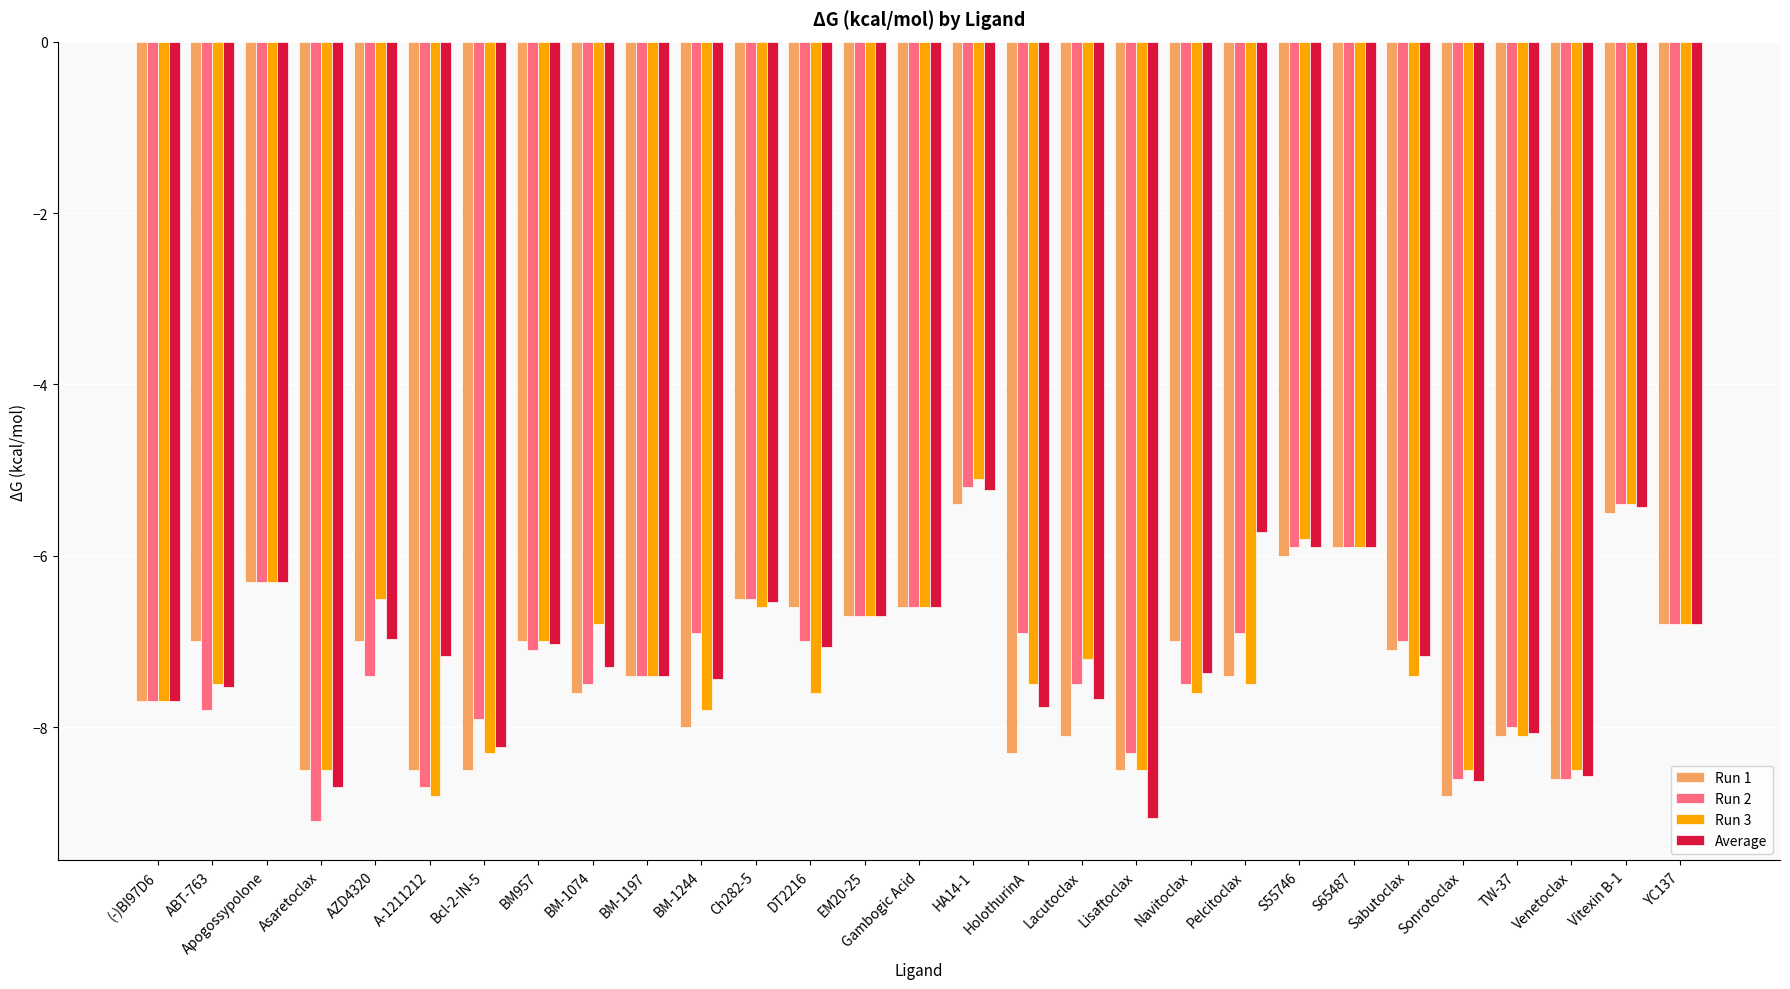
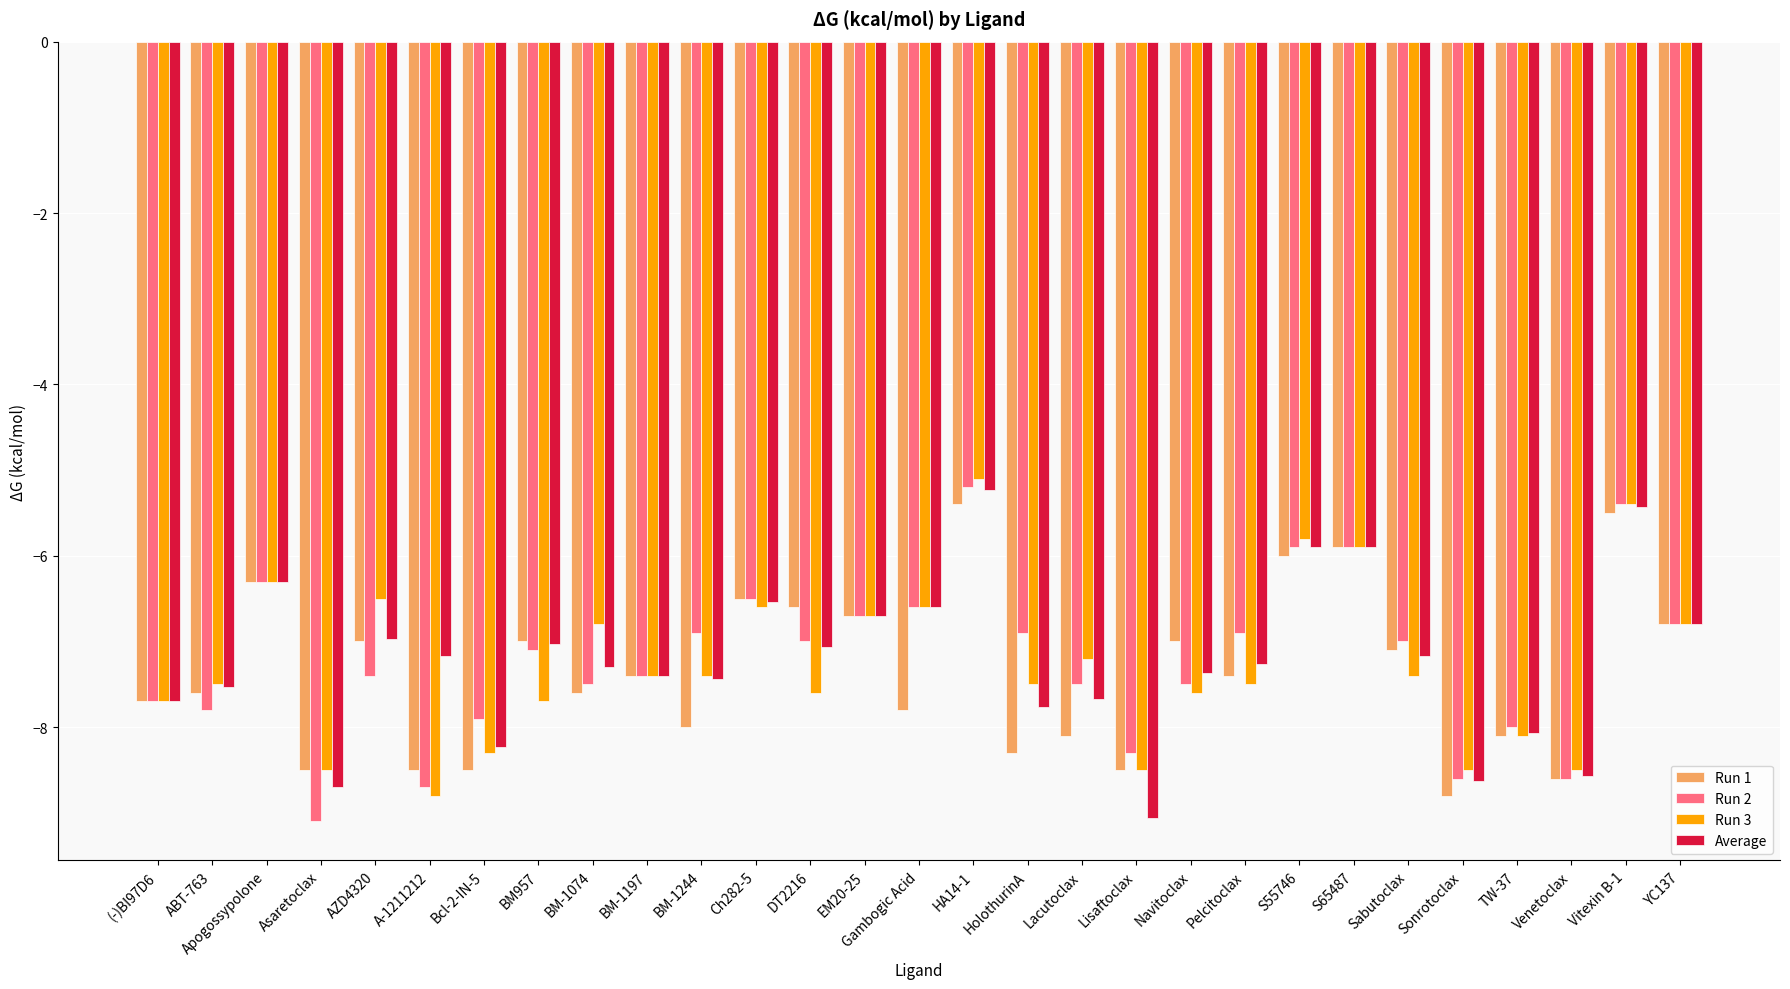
  {
    "Run 1": {
      "(-)BI97D6": -7.7,
-     "ABT-763": -7.0,
+     "ABT-763": -7.6,
      "Apogossypolone": -6.3,
      "Asaretoclax": -8.5,
      "AZD4320": -7.0,
      "A-1211212": -8.5,
      "Bcl-2-IN-5": -8.5,
      "BM957": -7.0,
      "BM-1074": -7.6,
      "BM-1197": -7.4,
      "BM-1244": -8.0,
      "Ch282-5": -6.5,
      "DT2216": -6.6,
      "EM20-25": -6.7,
-     "Gambogic Acid": -6.6,
+     "Gambogic Acid": -7.8,
      "HA14-1": -5.4,
      "HolothurinA": -8.3,
      "Lacutoclax": -8.1,
      "Lisaftoclax": -8.5,
      "Navitoclax": -7.0,
      "Pelcitoclax": -7.4,
      "S55746": -6.0,
      "S65487": -5.9,
      "Sabutoclax": -7.1,
      "Sonrotoclax": -8.8,
      "TW-37": -8.1,
      "Venetoclax": -8.6,
      "Vitexin B-1": -5.5,
      "YC137": -6.8
    },
    "Run 2": {
      "(-)BI97D6": -7.7,
      "ABT-763": -7.8,
      "Apogossypolone": -6.3,
      "Asaretoclax": -9.1,
      "AZD4320": -7.4,
      "A-1211212": -8.7,
      "Bcl-2-IN-5": -7.9,
      "BM957": -7.1,
      "BM-1074": -7.5,
      "BM-1197": -7.4,
      "BM-1244": -6.9,
      "Ch282-5": -6.5,
      "DT2216": -7.0,
      "EM20-25": -6.7,
      "Gambogic Acid": -6.6,
      "HA14-1": -5.2,
      "HolothurinA": -6.9,
      "Lacutoclax": -7.5,
      "Lisaftoclax": -8.3,
      "Navitoclax": -7.5,
      "Pelcitoclax": -6.9,
      "S55746": -5.9,
      "S65487": -5.9,
      "Sabutoclax": -7.0,
      "Sonrotoclax": -8.6,
      "TW-37": -8.0,
      "Venetoclax": -8.6,
      "Vitexin B-1": -5.4,
      "YC137": -6.8
    },
    "Run 3": {
      "(-)BI97D6": -7.7,
      "ABT-763": -7.5,
      "Apogossypolone": -6.3,
      "Asaretoclax": -8.5,
      "AZD4320": -6.5,
      "A-1211212": -8.8,
      "Bcl-2-IN-5": -8.3,
-     "BM957": -7.0,
+     "BM957": -7.7,
      "BM-1074": -6.8,
      "BM-1197": -7.4,
-     "BM-1244": -7.8,
+     "BM-1244": -7.4,
      "Ch282-5": -6.6,
      "DT2216": -7.6,
      "EM20-25": -6.7,
      "Gambogic Acid": -6.6,
      "HA14-1": -5.1,
      "HolothurinA": -7.5,
      "Lacutoclax": -7.2,
      "Lisaftoclax": -8.5,
      "Navitoclax": -7.6,
      "Pelcitoclax": -7.5,
      "S55746": -5.8,
      "S65487": -5.9,
      "Sabutoclax": -7.4,
      "Sonrotoclax": -8.5,
      "TW-37": -8.1,
      "Venetoclax": -8.5,
      "Vitexin B-1": -5.4,
      "YC137": -6.8
    },
    "Average": {
      "(-)BI97D6": -7.7,
      "ABT-763": -7.5,
      "Apogossypolone": -6.3,
      "Asaretoclax": -8.7,
      "AZD4320": -7.0,
      "A-1211212": -7.2,
      "Bcl-2-IN-5": -8.2,
      "BM957": -7.0,
      "BM-1074": -7.3,
      "BM-1197": -7.4,
      "BM-1244": -7.4,
      "Ch282-5": -6.5,
      "DT2216": -7.1,
      "EM20-25": -6.7,
      "Gambogic Acid": -6.6,
      "HA14-1": -5.2,
      "HolothurinA": -7.8,
      "Lacutoclax": -7.7,
      "Lisaftoclax": -9.1,
      "Navitoclax": -7.4,
-     "Pelcitoclax": -5.7,
+     "Pelcitoclax": -7.3,
      "S55746": -5.9,
      "S65487": -5.9,
      "Sabutoclax": -7.2,
      "Sonrotoclax": -8.6,
      "TW-37": -8.1,
      "Venetoclax": -8.6,
      "Vitexin B-1": -5.4,
      "YC137": -6.8
    }
  }
